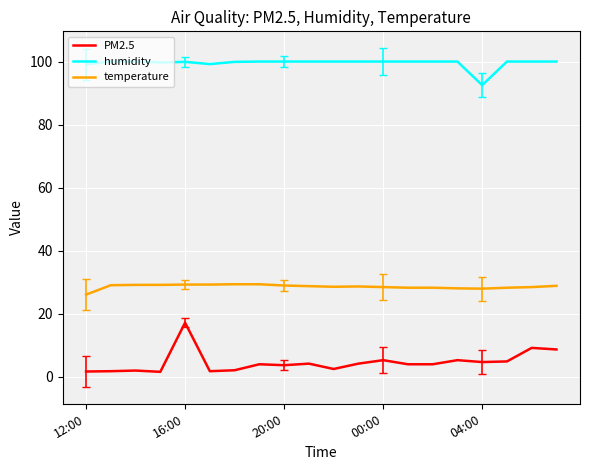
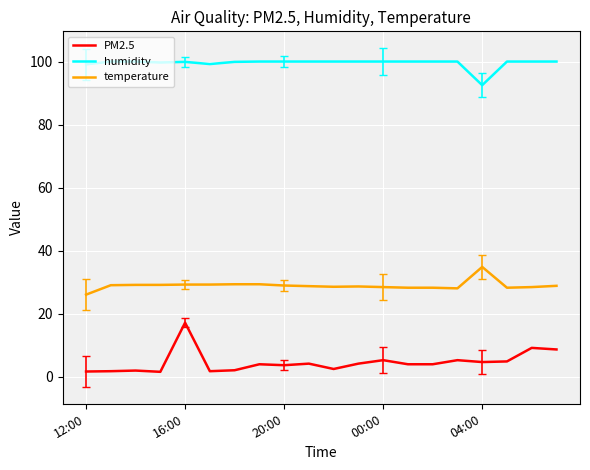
  {
    "PM2.5": {
      "12:00": 2,
      "16:00": 17,
      "20:00": 4,
      "00:00": 5,
      "04:00": 5
    },
    "humidity": {
      "16:00": 100,
      "20:00": 100,
      "00:00": 100,
      "04:00": 93
    },
    "temperature": {
      "12:00": 26,
      "16:00": 29,
      "20:00": 29,
      "00:00": 28,
-     "04:00": 28
+     "04:00": 35
    }
  }
